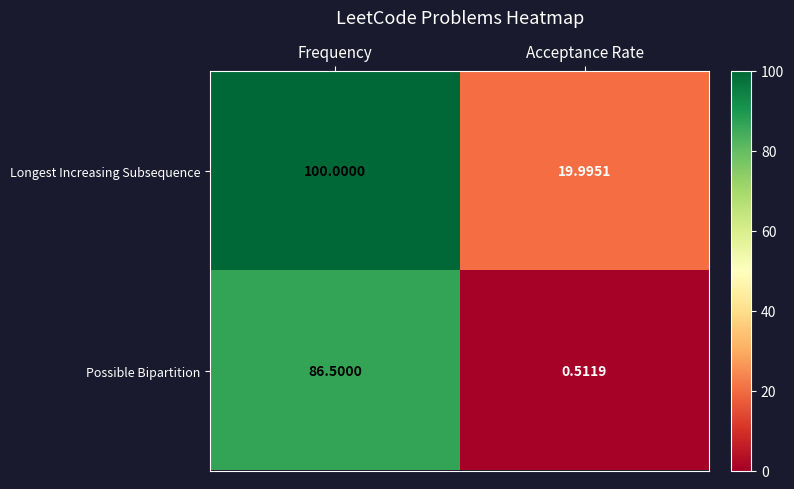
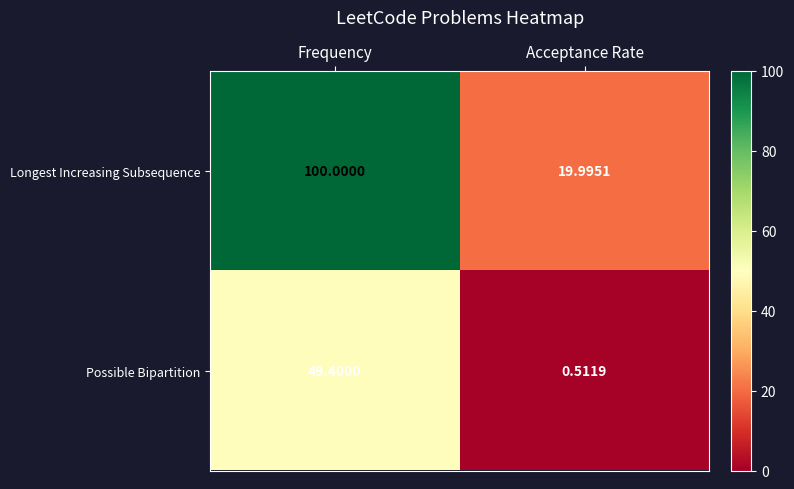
  {
    "Longest Increasing Subsequence": {
      "Frequency": 100.0000,
      "Acceptance Rate": 19.9951
    },
    "Possible Bipartition": {
-     "Frequency": 86.5000,
+     "Frequency": 49.4000,
      "Acceptance Rate": 0.5119
    }
  }
